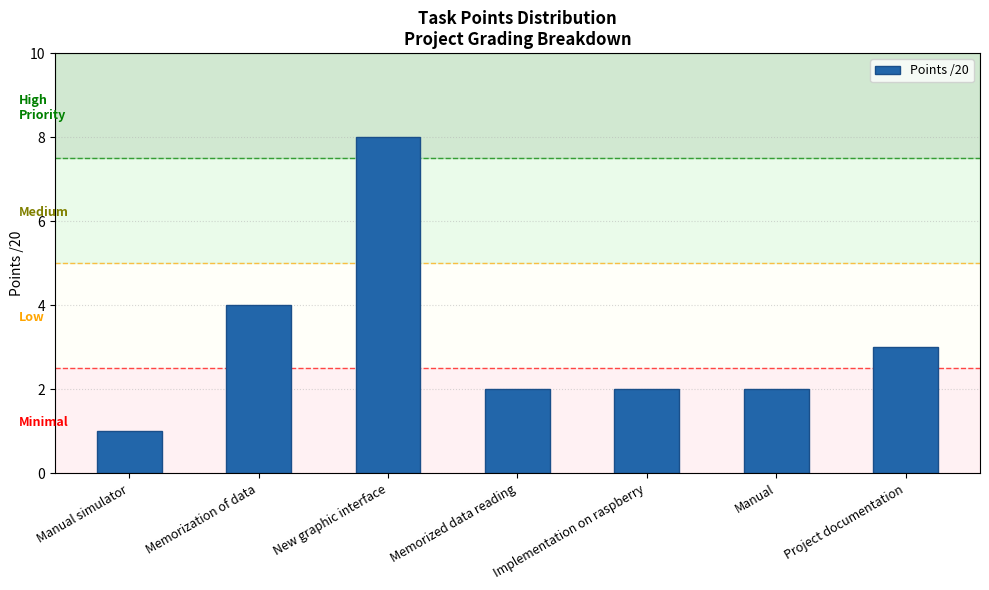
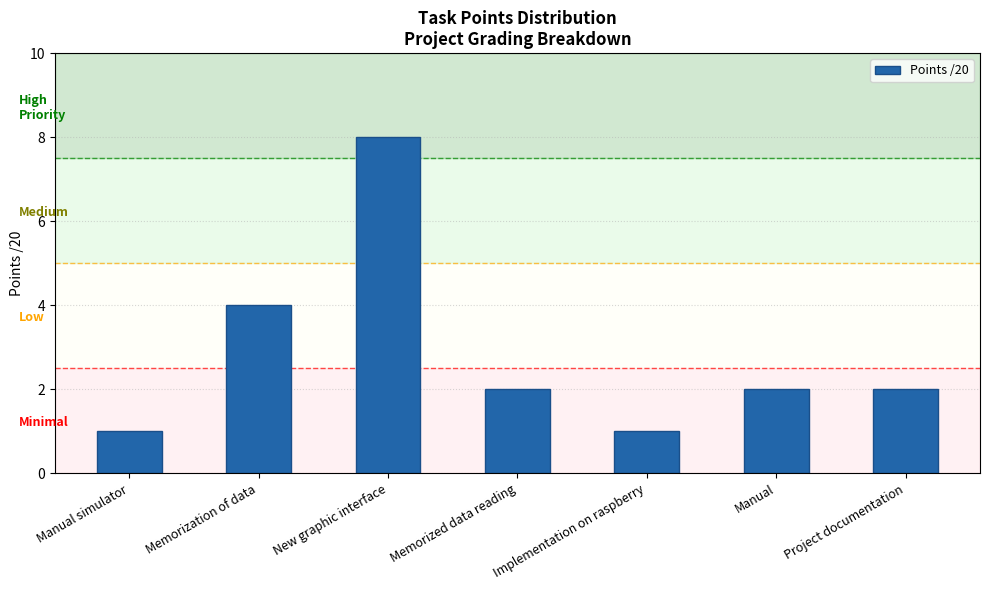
  {
    "Manual simulator": 1,
    "Memorization of data": 4,
    "New graphic interface": 8,
    "Memorized data reading": 2,
-   "Implementation on raspberry": 2,
+   "Implementation on raspberry": 1,
    "Manual": 2,
-   "Project documentation": 3
+   "Project documentation": 2
  }
